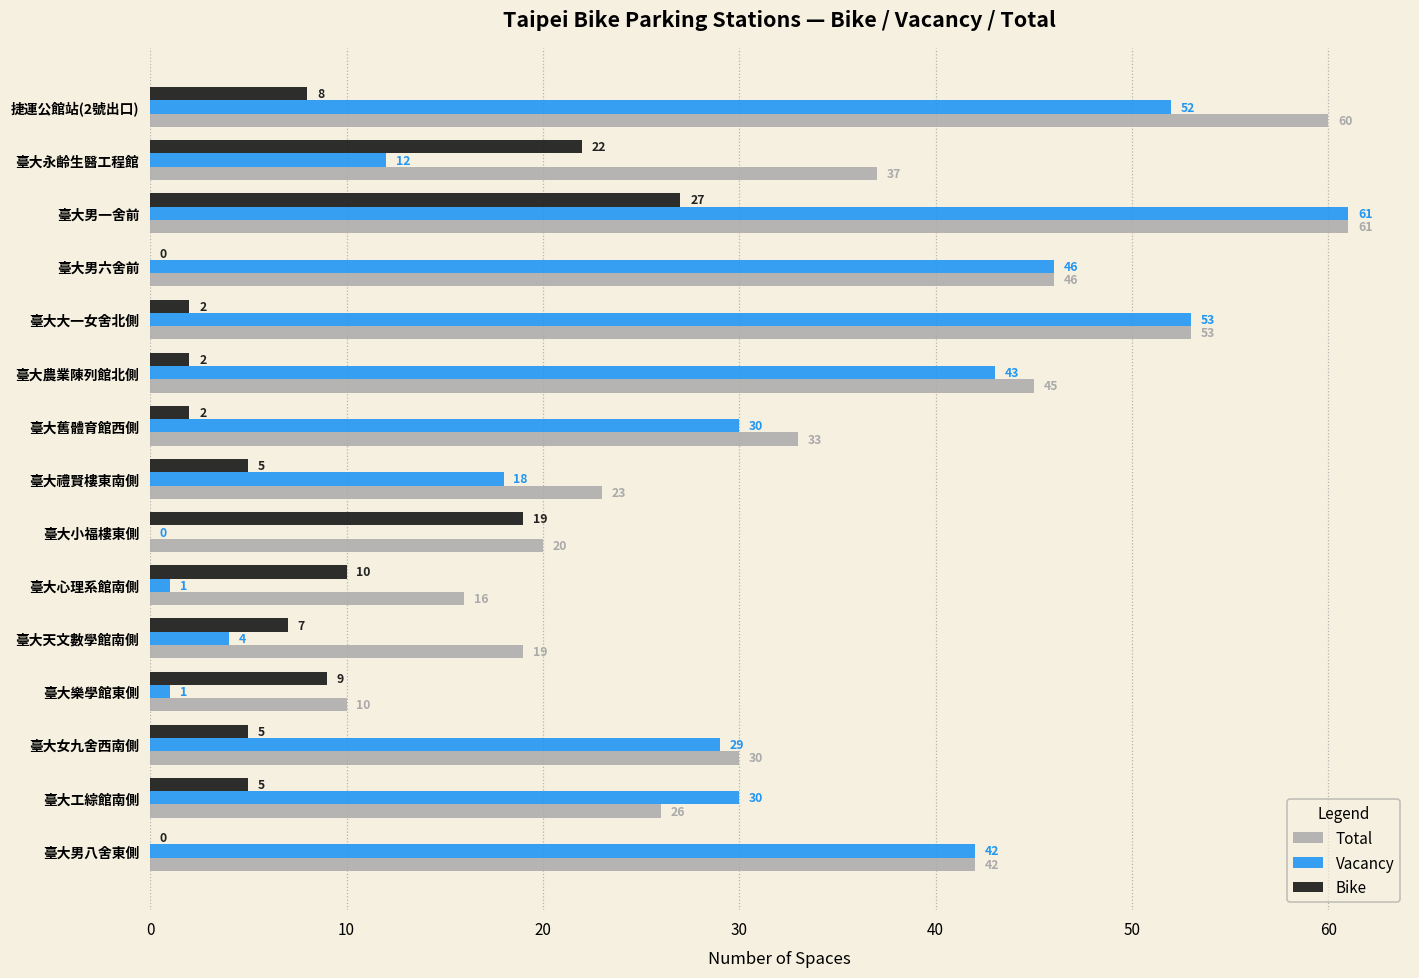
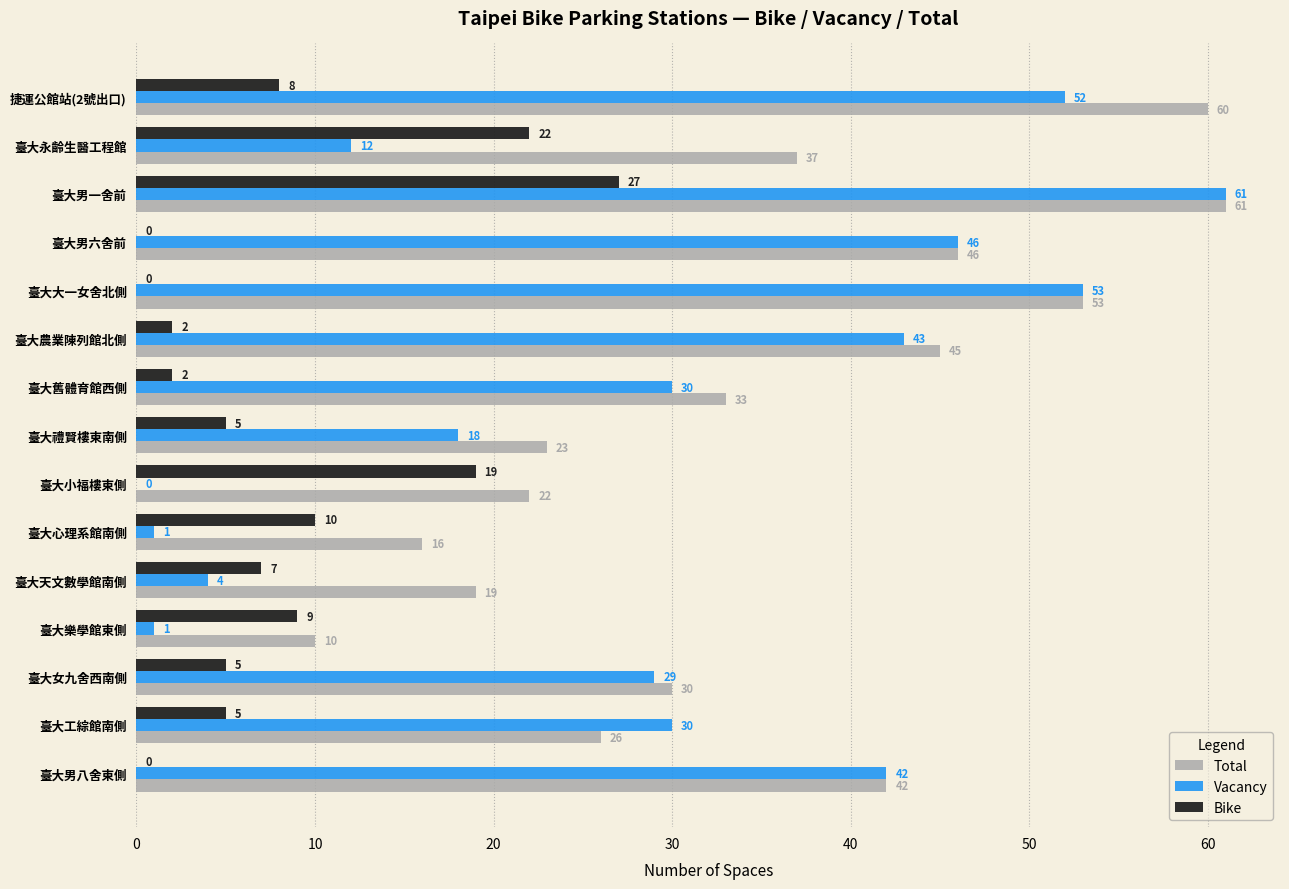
  {
    "Total": {
      "捷運公館站(2號出口)": 60,
      "臺大永齡生醫工程館": 37,
      "臺大男一舍前": 61,
      "臺大男六舍前": 46,
      "臺大大一女舍北側": 53,
      "臺大農業陳列館北側": 45,
      "臺大舊體育館西側": 33,
      "臺大禮賢樓東南側": 23,
-     "臺大小福樓東側": 20,
+     "臺大小福樓東側": 22,
      "臺大心理系館南側": 16,
      "臺大天文數學館南側": 19,
      "臺大樂學館東側": 10,
      "臺大女九舍西南側": 30,
      "臺大工綜館南側": 26,
      "臺大男八舍東側": 42
    },
    "Vacancy": {
      "捷運公館站(2號出口)": 52,
      "臺大永齡生醫工程館": 12,
      "臺大男一舍前": 61,
      "臺大男六舍前": 46,
      "臺大大一女舍北側": 53,
      "臺大農業陳列館北側": 43,
      "臺大舊體育館西側": 30,
      "臺大禮賢樓東南側": 18,
      "臺大小福樓東側": 0,
      "臺大心理系館南側": 1,
      "臺大天文數學館南側": 4,
      "臺大樂學館東側": 1,
      "臺大女九舍西南側": 29,
      "臺大工綜館南側": 30,
      "臺大男八舍東側": 42
    },
    "Bike": {
      "捷運公館站(2號出口)": 8,
      "臺大永齡生醫工程館": 22,
      "臺大男一舍前": 27,
      "臺大男六舍前": 0,
-     "臺大大一女舍北側": 2,
+     "臺大大一女舍北側": 0,
      "臺大農業陳列館北側": 2,
      "臺大舊體育館西側": 2,
      "臺大禮賢樓東南側": 5,
      "臺大小福樓東側": 19,
      "臺大心理系館南側": 10,
      "臺大天文數學館南側": 7,
      "臺大樂學館東側": 9,
      "臺大女九舍西南側": 5,
      "臺大工綜館南側": 5,
      "臺大男八舍東側": 0
    }
  }
